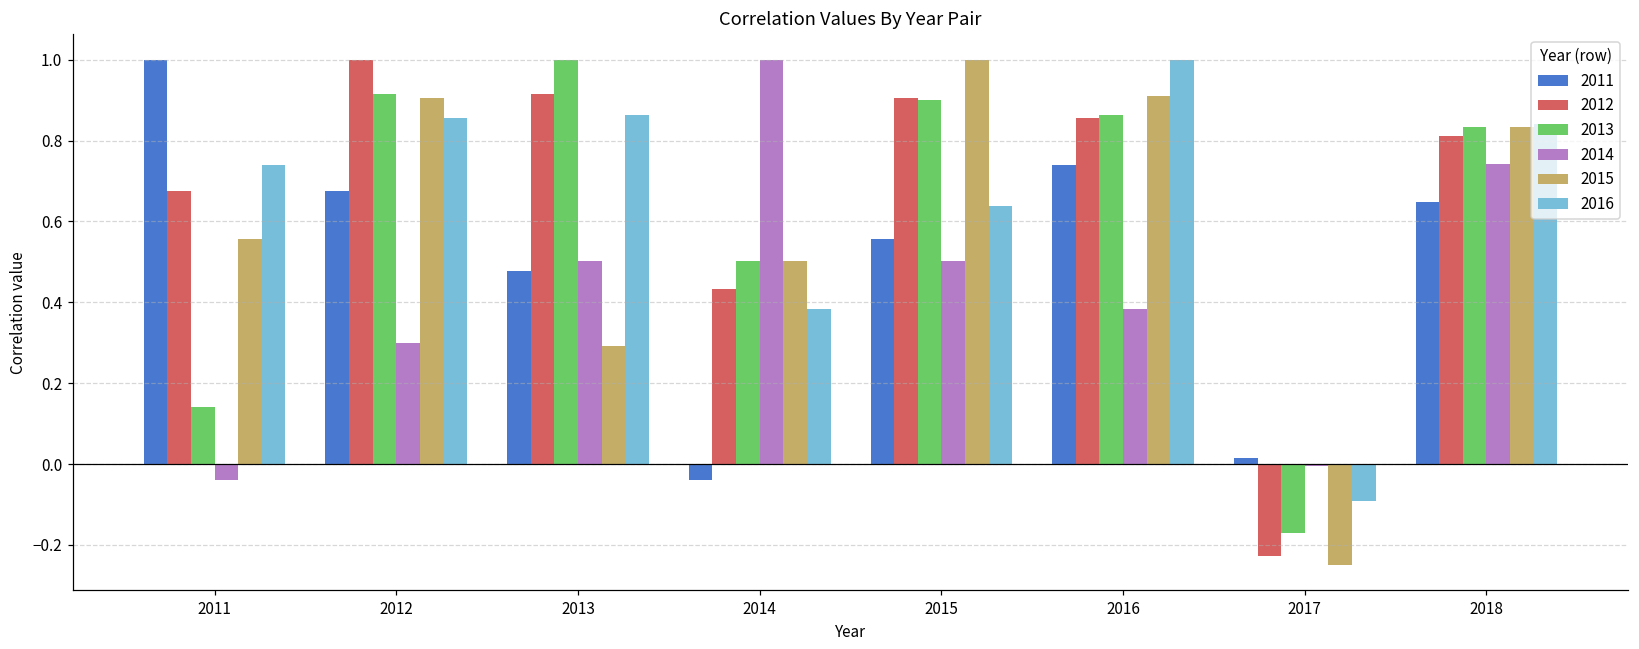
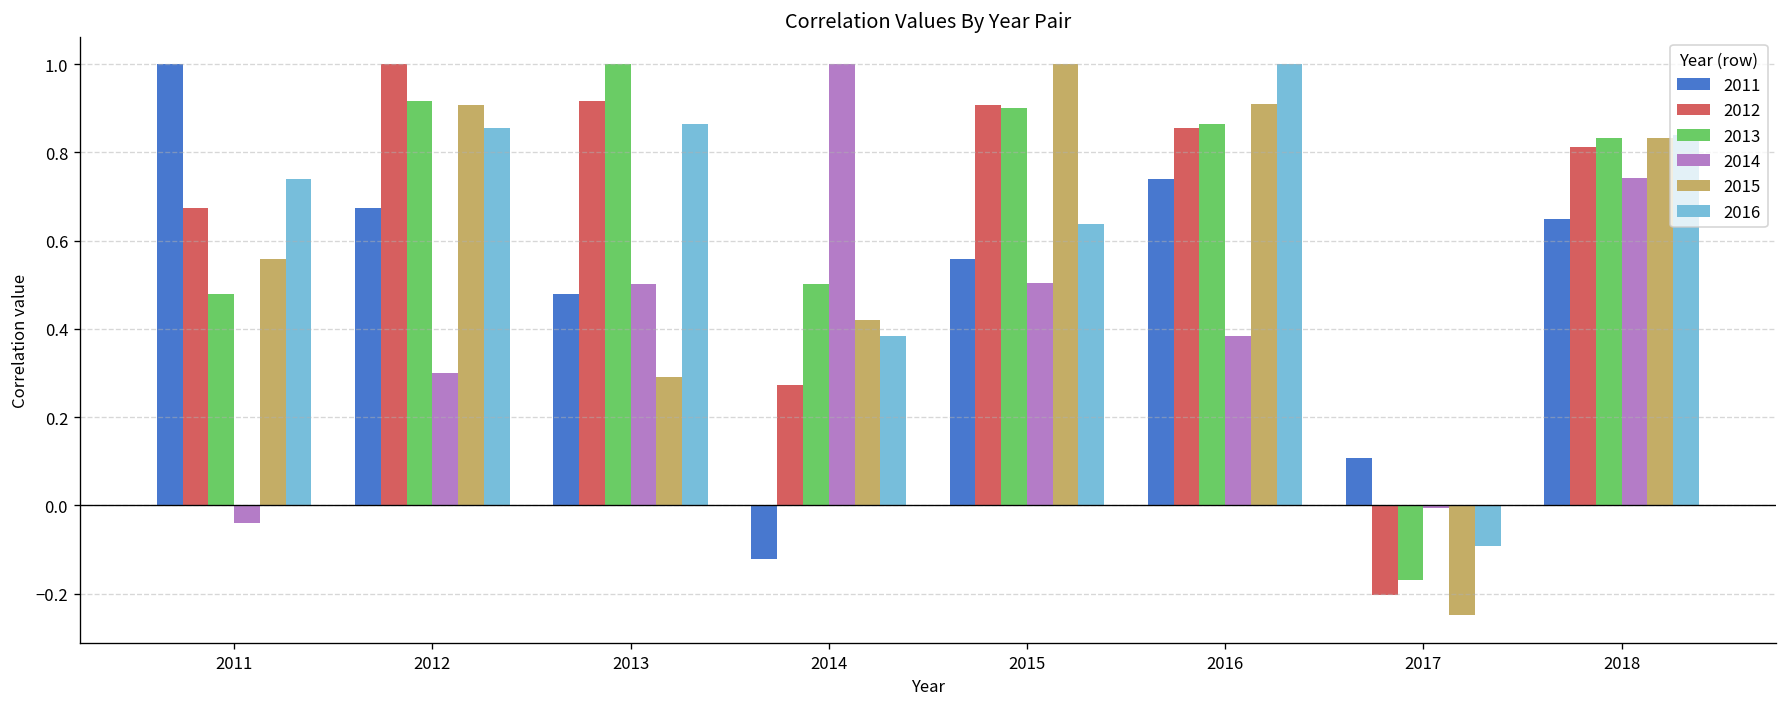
  {
    "2011": {
      "2011": 1.00,
      "2012": 0.67,
      "2013": 0.48,
-     "2014": -0.04,
+     "2014": -0.12,
      "2015": 0.56,
      "2016": 0.74,
-     "2017": 0.01,
+     "2017": 0.11,
      "2018": 0.65
    },
    "2012": {
      "2011": 0.67,
      "2012": 1.00,
      "2013": 0.92,
-     "2014": 0.43,
+     "2014": 0.27,
      "2015": 0.91,
      "2016": 0.86,
-     "2017": -0.23,
+     "2017": -0.20,
      "2018": 0.81
    },
    "2013": {
-     "2011": 0.14,
+     "2011": 0.48,
      "2012": 0.92,
      "2013": 1.00,
      "2014": 0.50,
      "2015": 0.90,
      "2016": 0.86,
      "2017": -0.17,
      "2018": 0.83
    },
    "2014": {
      "2011": -0.04,
      "2012": 0.30,
      "2013": 0.50,
      "2014": 1.00,
      "2015": 0.50,
      "2016": 0.38,
      "2018": 0.74
    },
    "2015": {
      "2011": 0.56,
      "2012": 0.91,
      "2013": 0.29,
-     "2014": 0.50,
+     "2014": 0.42,
      "2015": 1.00,
      "2016": 0.91,
      "2017": -0.25,
      "2018": 0.83
    },
    "2016": {
      "2011": 0.74,
      "2012": 0.86,
      "2013": 0.86,
      "2014": 0.38,
      "2015": 0.64,
      "2016": 1.00,
      "2017": -0.09
    }
  }
